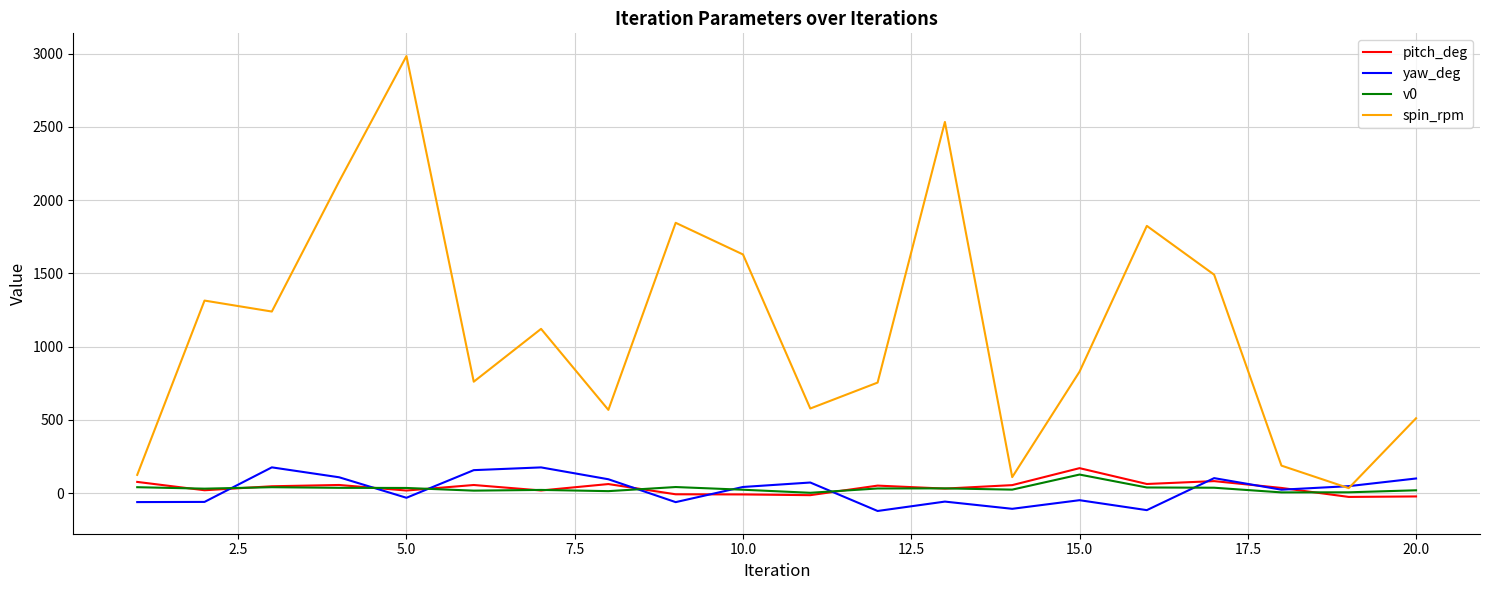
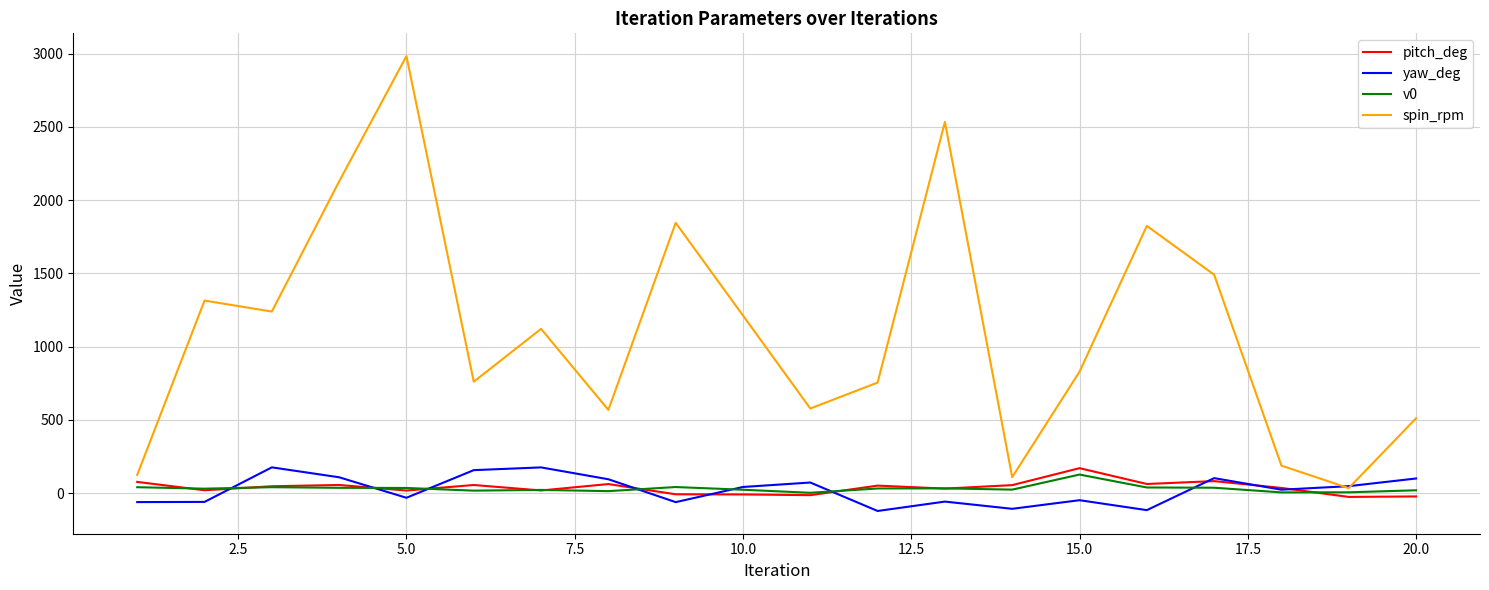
  {
    "pitch_deg": {
      "10.0": -10,
      "15.0": 170,
      "20.0": -20
    },
    "yaw_deg": {
      "5.0": -30,
      "10.0": 40,
      "15.0": -50,
      "20.0": 100
    },
    "v0": {
      "10.0": 20,
      "15.0": 130,
      "20.0": 20
    },
    "spin_rpm": {
      "5.0": 2980,
-     "10.0": 1630,
+     "10.0": 1210,
      "15.0": 830,
      "20.0": 510
    }
  }
